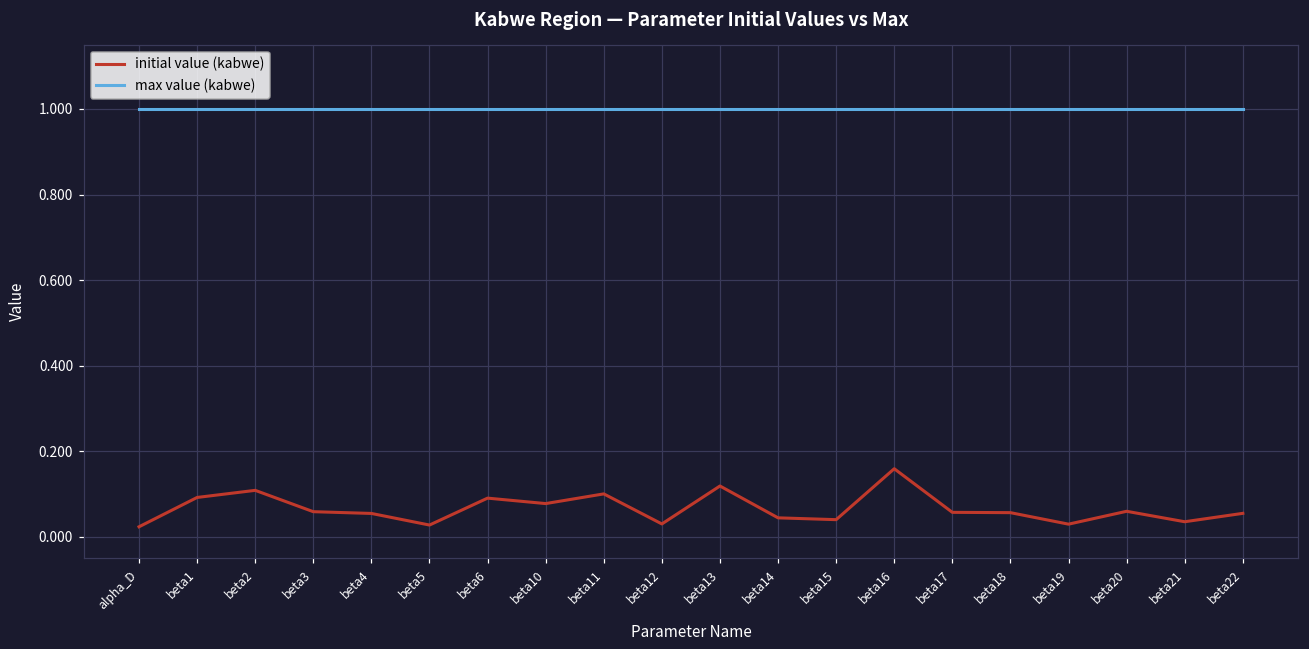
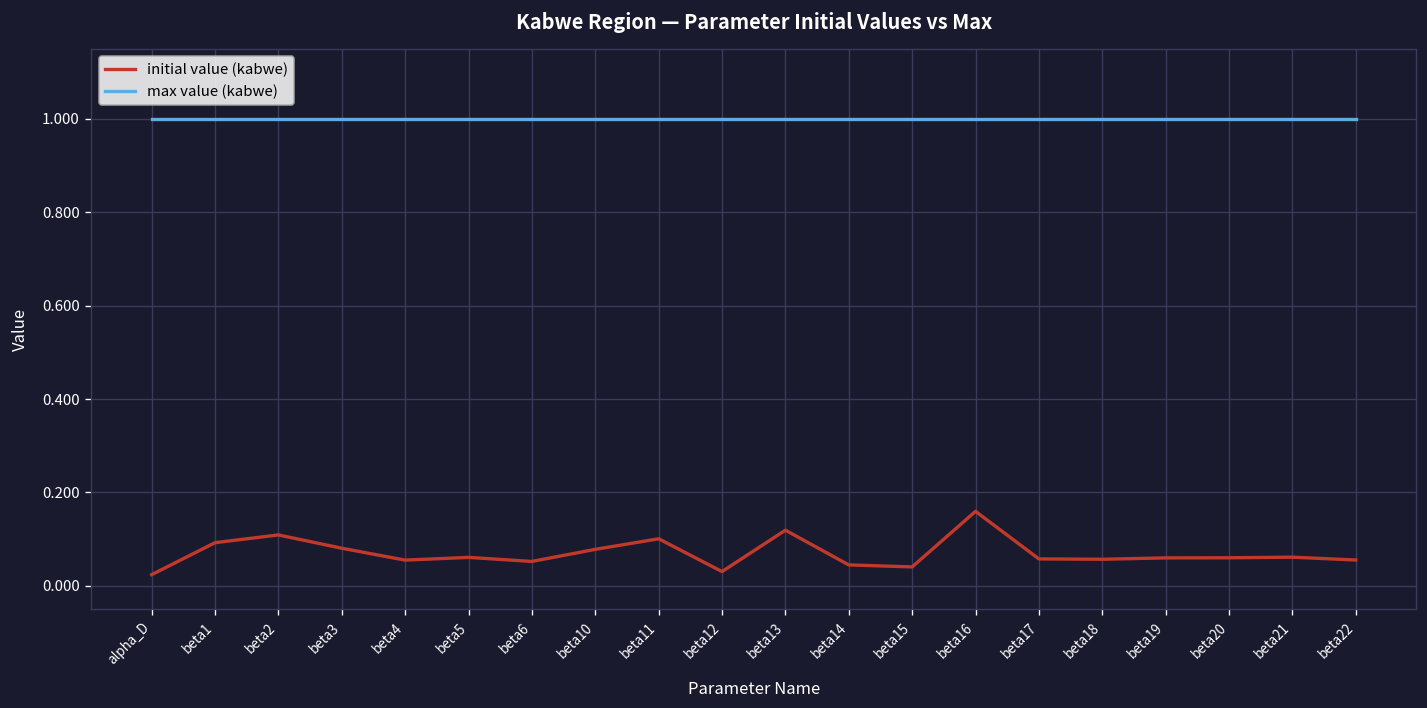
  {
    "initial value (kabwe)": {
      "alpha_D": 0.02,
      "beta1": 0.09,
      "beta2": 0.11,
-     "beta3": 0.06,
+     "beta3": 0.08,
      "beta4": 0.05,
-     "beta5": 0.03,
-     "beta6": 0.09,
+     "beta5": 0.06,
+     "beta6": 0.05,
      "beta10": 0.08,
      "beta11": 0.10,
      "beta12": 0.03,
      "beta13": 0.12,
      "beta14": 0.04,
      "beta15": 0.04,
      "beta16": 0.16,
      "beta17": 0.06,
      "beta18": 0.06,
-     "beta19": 0.03,
+     "beta19": 0.06,
      "beta20": 0.06,
-     "beta21": 0.04,
+     "beta21": 0.06,
      "beta22": 0.06
    },
    "max value (kabwe)": {
      "alpha_D": 1.00,
      "beta1": 1.00,
      "beta2": 1.00,
      "beta3": 1.00,
      "beta4": 1.00,
      "beta5": 1.00,
      "beta6": 1.00,
      "beta10": 1.00,
      "beta11": 1.00,
      "beta12": 1.00,
      "beta13": 1.00,
      "beta14": 1.00,
      "beta15": 1.00,
      "beta16": 1.00,
      "beta17": 1.00,
      "beta18": 1.00,
      "beta19": 1.00,
      "beta20": 1.00,
      "beta21": 1.00,
      "beta22": 1.00
    }
  }
